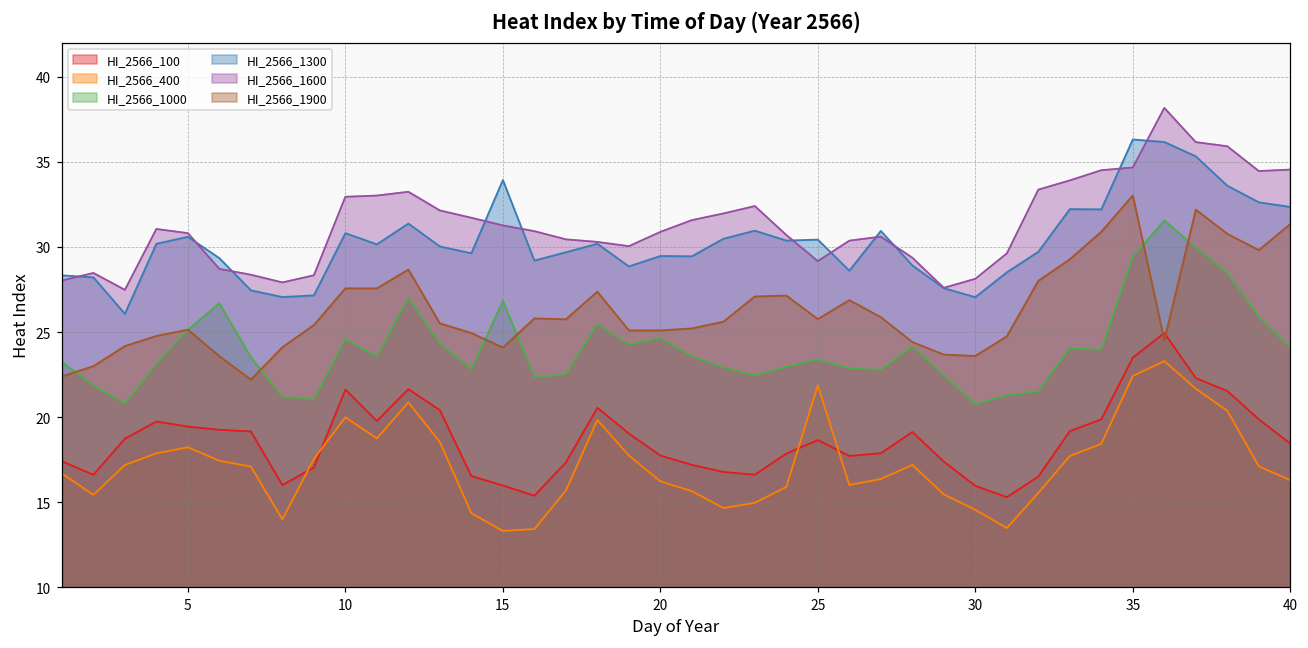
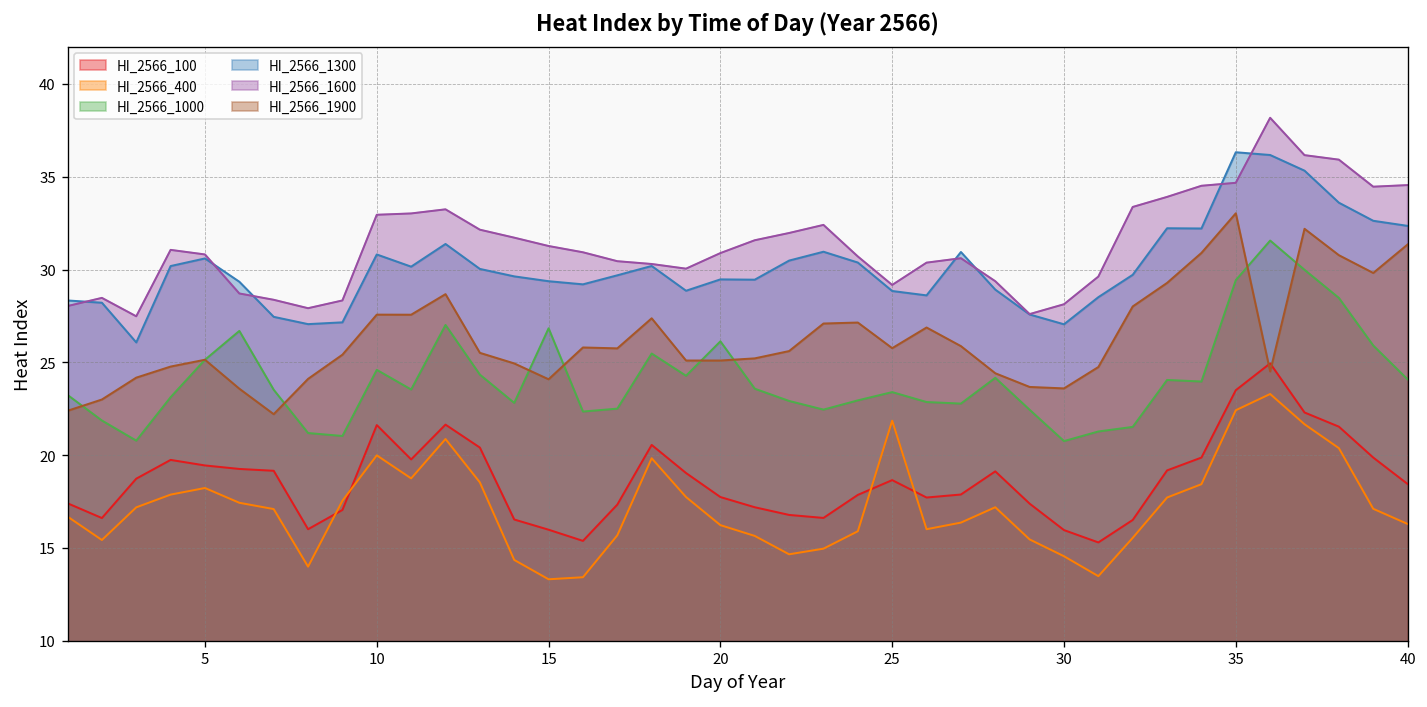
  {
    "HI_2566_400": {
      "5": 18.2,
      "10": 20.0,
      "15": 13.3,
      "20": 16.2,
      "25": 21.9,
      "30": 14.5,
      "35": 22.4,
      "40": 16.3
    },
    "HI_2566_1000": {
      "10": 24.6,
      "15": 26.8,
-     "20": 24.6,
+     "20": 26.1,
      "25": 23.4,
      "30": 20.8,
      "35": 29.4,
      "40": 24.1
    },
    "HI_2566_1300": {
      "5": 30.6,
      "10": 30.8,
-     "15": 33.9,
+     "15": 29.4,
      "20": 29.5,
-     "25": 30.4,
+     "25": 28.8,
      "30": 27.0,
      "35": 36.3,
      "40": 32.4
    },
    "HI_2566_1600": {
      "5": 30.8,
      "10": 32.9,
      "15": 31.3,
      "20": 30.9,
      "25": 29.2,
      "30": 28.1,
      "35": 34.7,
      "40": 34.5
    }
  }
